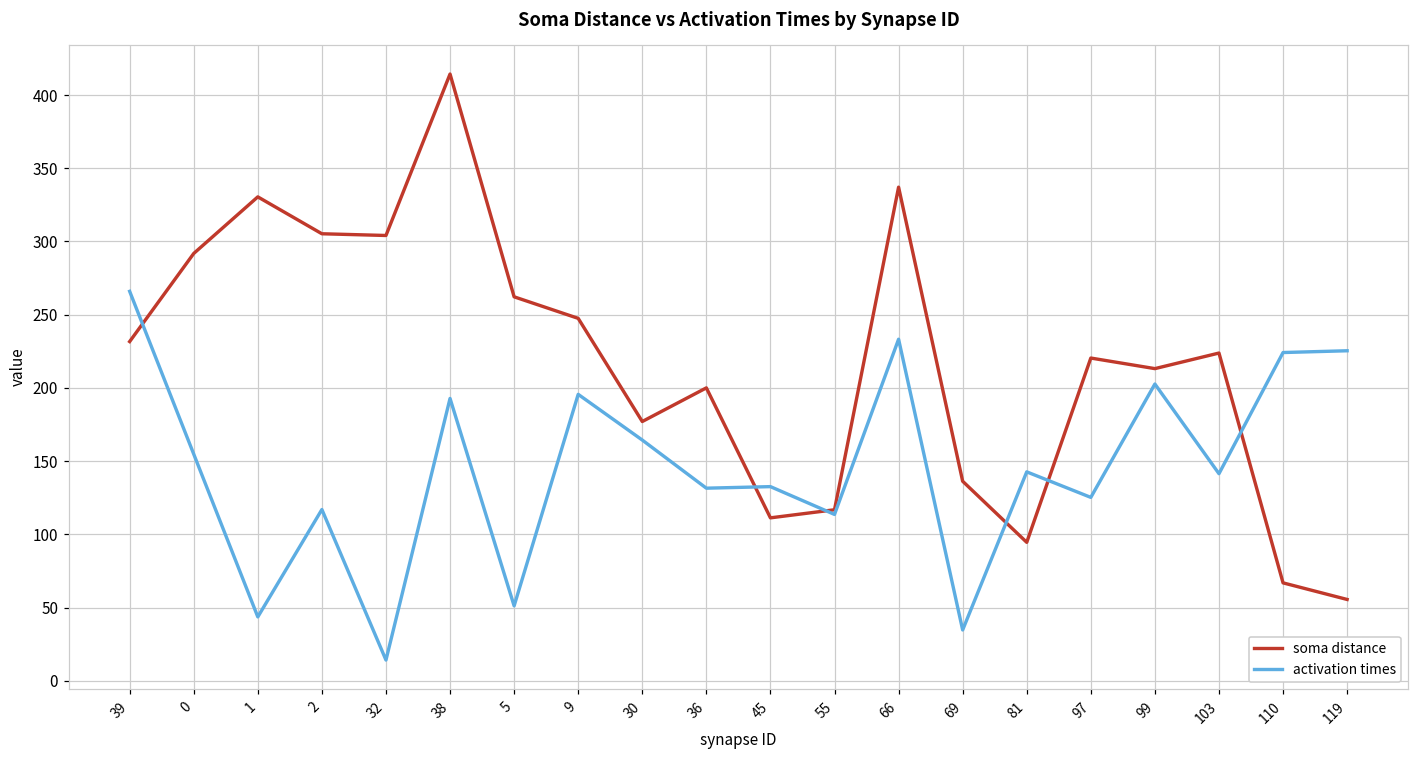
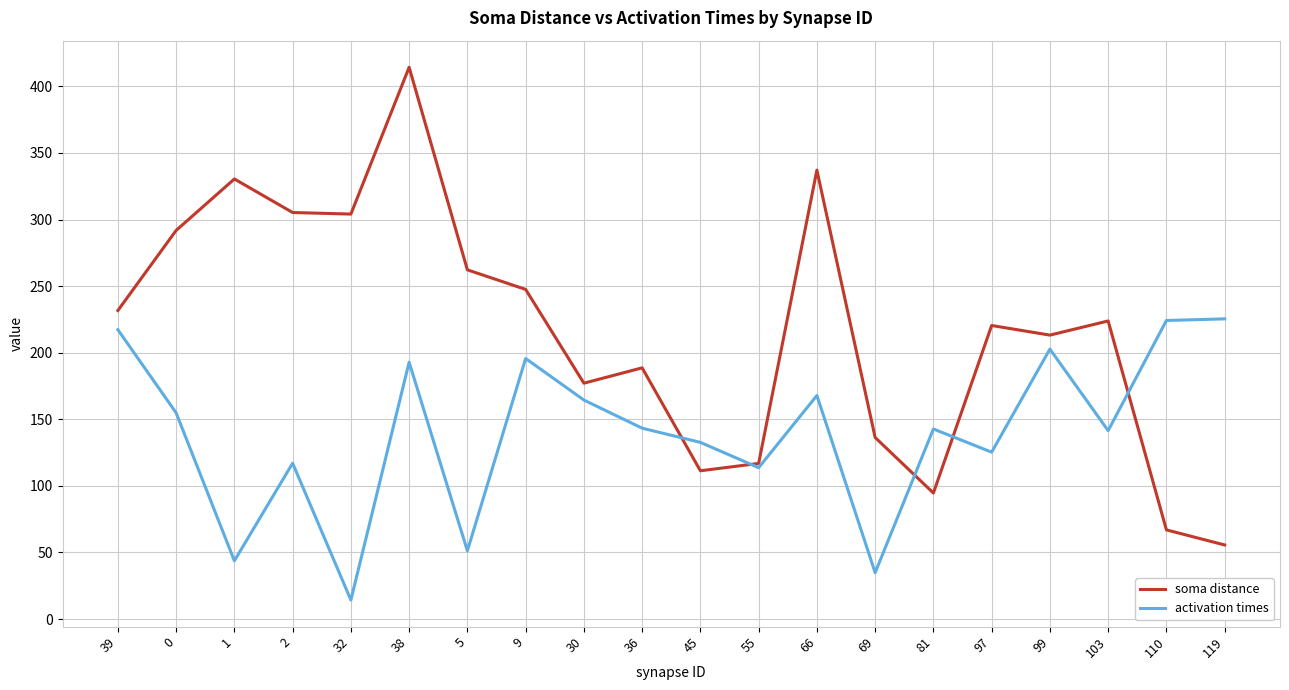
  {
    "soma distance": {
      "39": 232,
      "0": 292,
      "1": 330,
      "2": 305,
      "32": 304,
      "38": 414,
      "5": 262,
      "9": 248,
      "30": 177,
-     "36": 200,
+     "36": 189,
      "45": 111,
      "55": 117,
      "66": 337,
      "69": 136,
      "81": 95,
      "97": 220,
      "99": 213,
      "103": 224,
      "110": 67,
      "119": 56
    },
    "activation times": {
-     "39": 266,
+     "39": 217,
      "0": 155,
      "1": 44,
      "2": 117,
      "32": 14,
      "38": 193,
      "5": 51,
      "9": 196,
      "30": 164,
-     "36": 132,
+     "36": 143,
      "45": 133,
      "55": 114,
-     "66": 233,
+     "66": 168,
      "69": 35,
      "81": 143,
      "97": 125,
      "99": 203,
      "103": 141,
      "110": 224,
      "119": 225
    }
  }
